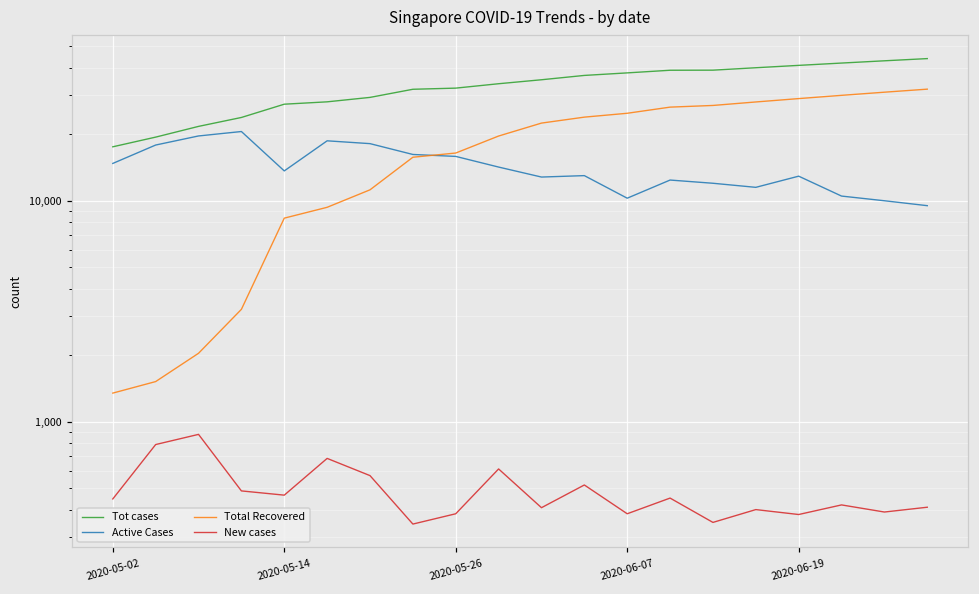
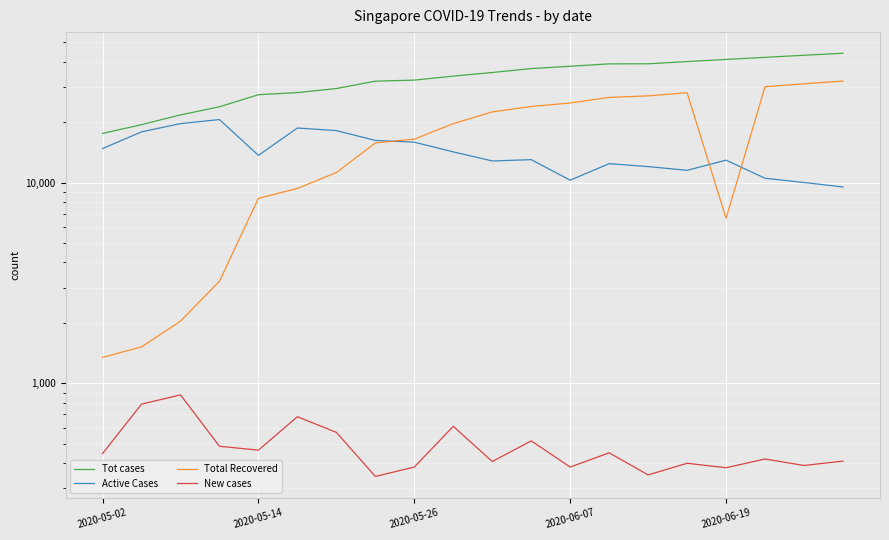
  {
    "Tot cases": {
      "2020-05-02": "18,000",
      "2020-05-14": "27,000",
      "2020-05-26": "32,000",
      "2020-06-07": "38,000",
      "2020-06-19": "41,000"
    },
    "Active Cases": {
      "2020-05-02": "15,000",
      "2020-05-14": "14,000",
      "2020-05-26": "16,000",
      "2020-06-07": "10,000",
      "2020-06-19": "13,000"
    },
    "Total Recovered": {
      "2020-05-02": "1,300",
      "2020-05-14": "8,300",
      "2020-05-26": "16,000",
      "2020-06-07": "25,000",
-     "2020-06-19": "29,000"
+     "2020-06-19": "6,600"
    },
    "New cases": {
      "2020-05-02": "450",
      "2020-05-14": "470",
      "2020-05-26": "380",
      "2020-06-07": "380",
      "2020-06-19": "380"
    }
  }
